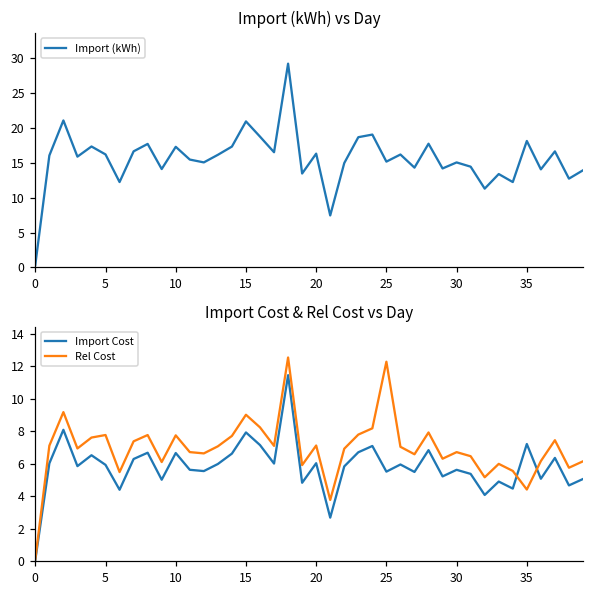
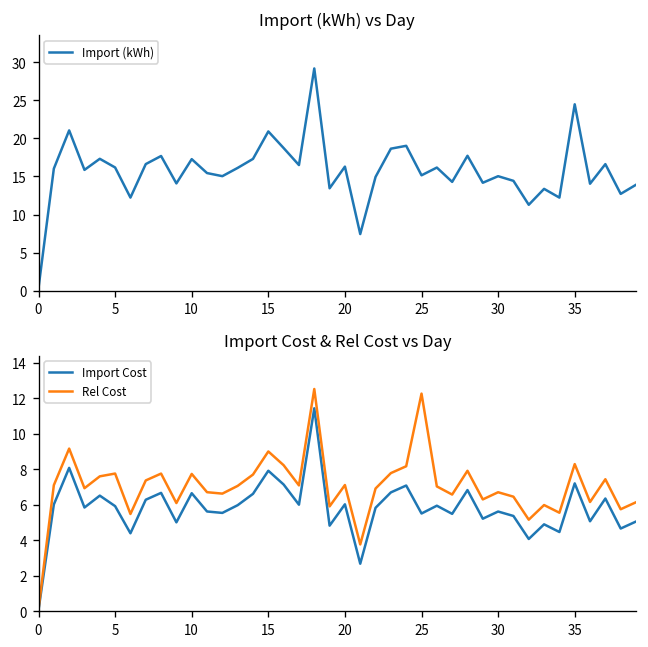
  {
    "Import (kWh) vs Day": {
      "0": 0,
      "5": 16,
      "10": 17,
      "15": 21,
      "20": 16,
      "25": 15,
      "30": 15,
-     "35": 18
+     "35": 24
    },
    "Import Cost & Rel Cost vs Day": {
      "Import Cost": {
        "5": 5.9,
        "10": 6.7,
        "15": 7.9,
        "20": 6.0,
        "25": 5.5,
        "30": 5.6,
        "35": 7.2
      },
      "Rel Cost": {
        "5": 7.8,
        "10": 7.7,
        "15": 9.0,
        "20": 7.1,
        "25": 12.3,
        "30": 6.7,
-       "35": 4.4
+       "35": 8.3
      }
    }
  }
